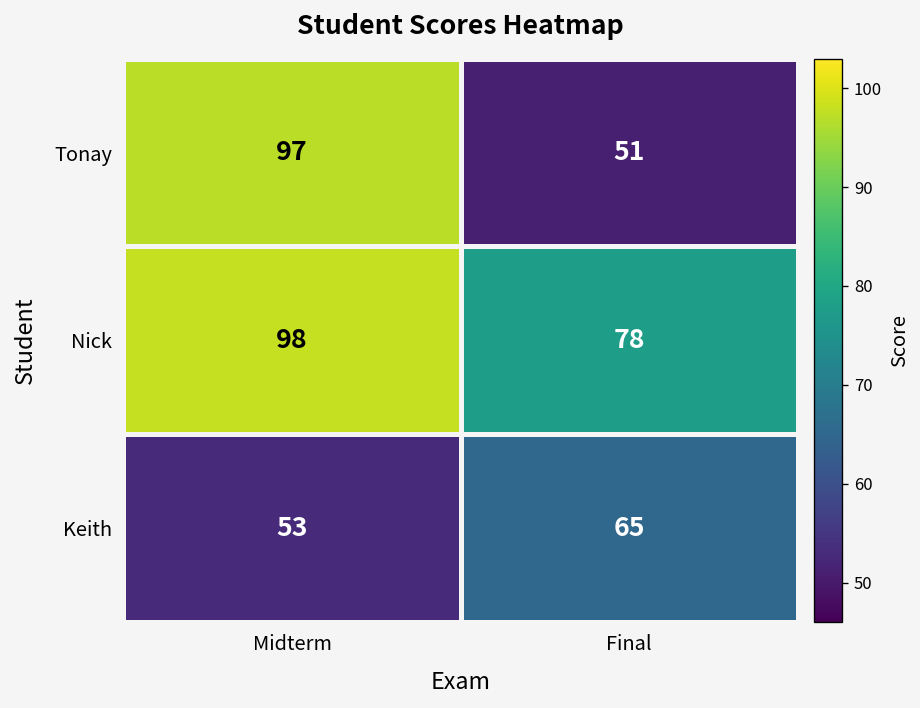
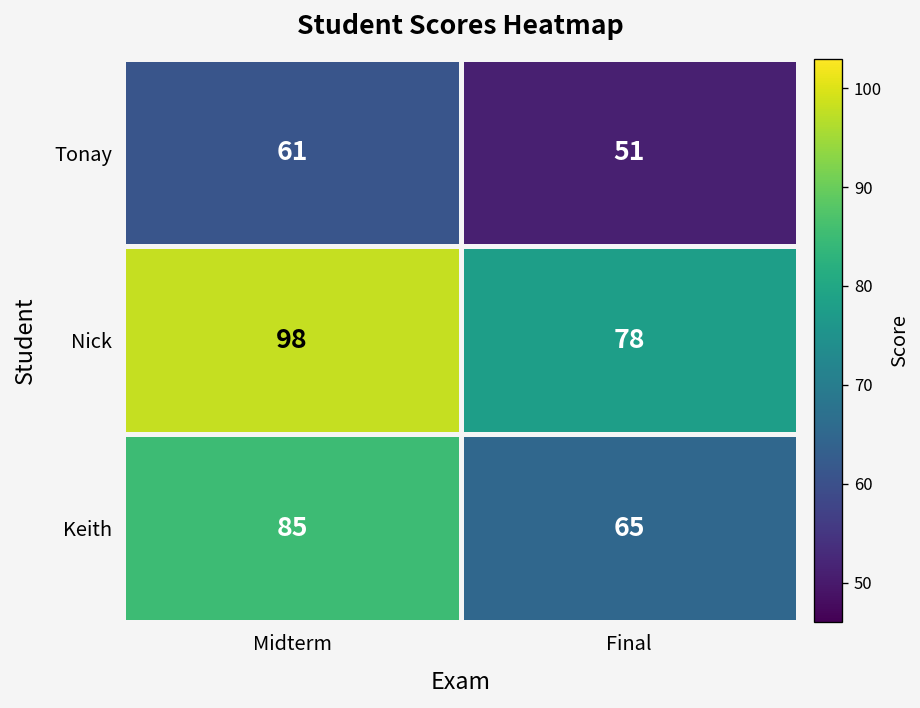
  {
    "Tonay": {
-     "Midterm": 97,
+     "Midterm": 61,
      "Final": 51
    },
    "Nick": {
      "Midterm": 98,
      "Final": 78
    },
    "Keith": {
-     "Midterm": 53,
+     "Midterm": 85,
      "Final": 65
    }
  }
